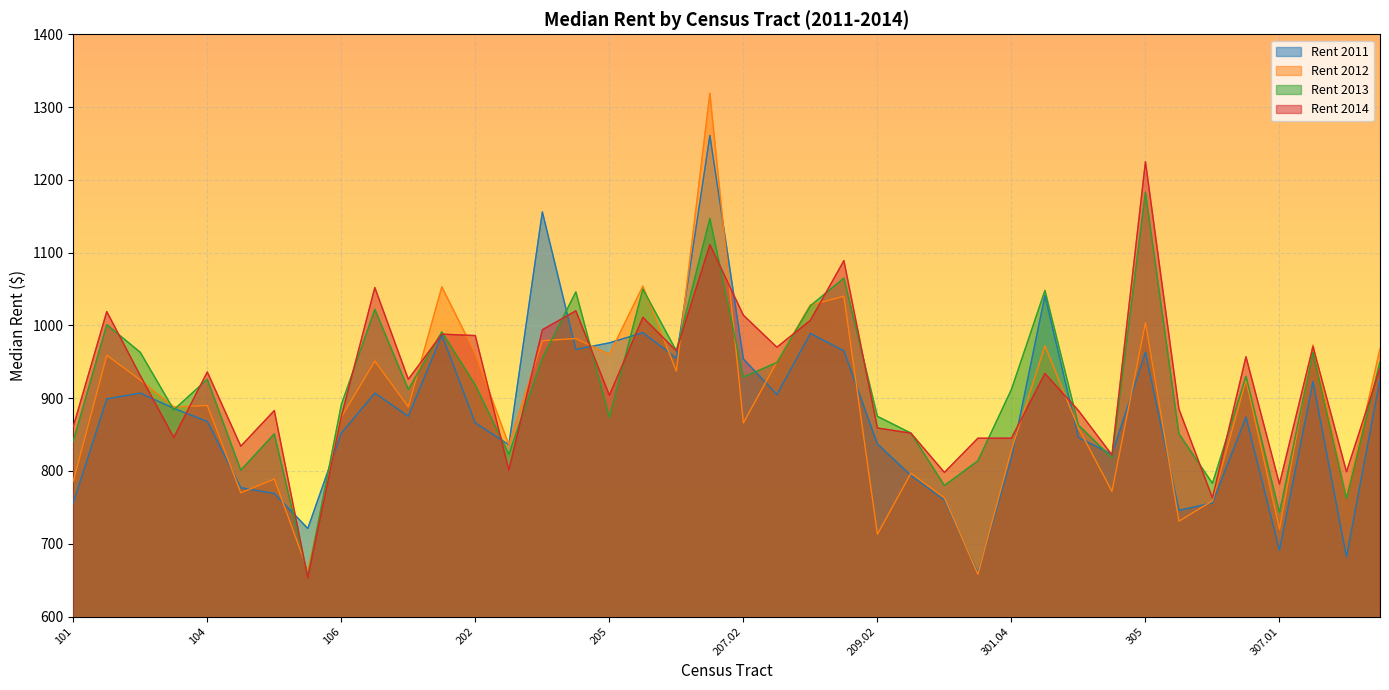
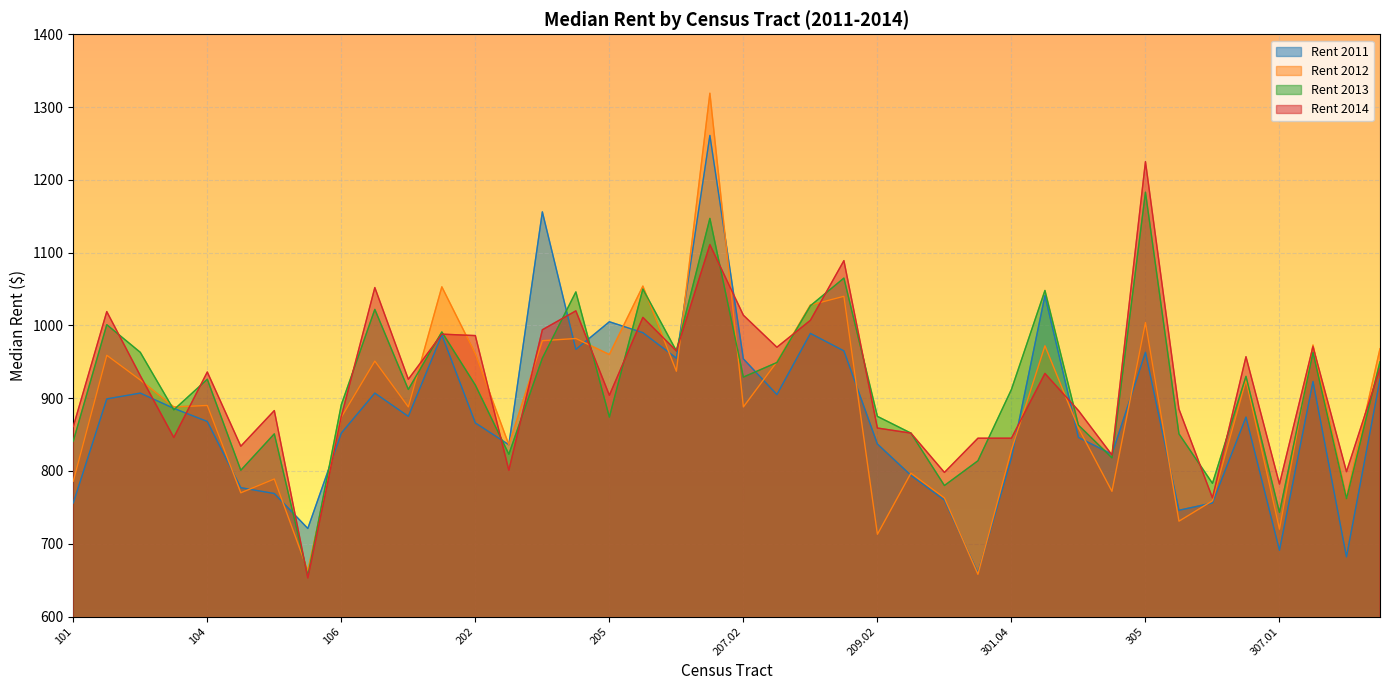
  {
    "Rent 2011": {
      "101": 760,
      "104": 870,
      "106": 850,
      "202": 870,
-     "205": 980,
+     "205": 1010,
      "207.02": 950,
      "209.02": 840,
      "301.04": 820,
      "305": 960,
      "307.01": 690
    },
    "Rent 2012": {
      "101": 790,
      "104": 890,
      "202": 960,
      "205": 960,
-     "207.02": 870,
+     "207.02": 890,
      "209.02": 710,
      "301.04": 830,
      "305": 1000,
      "307.01": 720
    },
    "Rent 2013": {
      "101": 840,
      "104": 930,
      "106": 890,
      "202": 920,
      "205": 870,
      "207.02": 930,
      "209.02": 880,
      "301.04": 910,
      "305": 1180,
      "307.01": 740
    },
    "Rent 2014": {
      "101": 860,
      "104": 940,
      "202": 990,
      "205": 900,
      "207.02": 1010,
      "209.02": 860,
      "301.04": 850,
      "305": 1230,
      "307.01": 780
    }
  }
